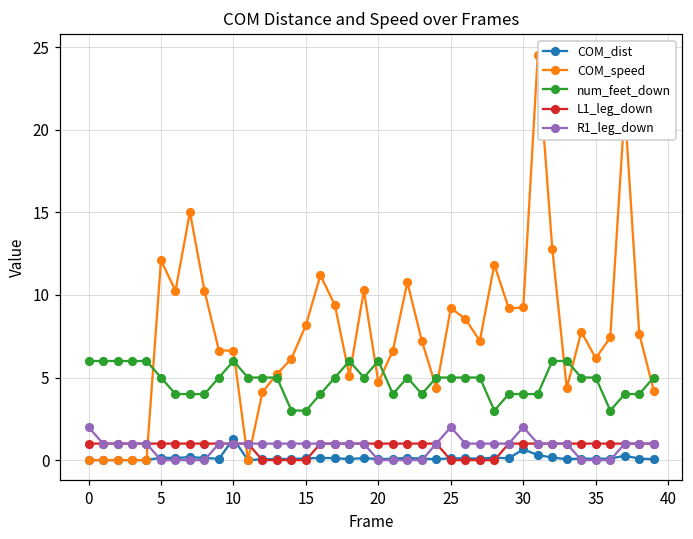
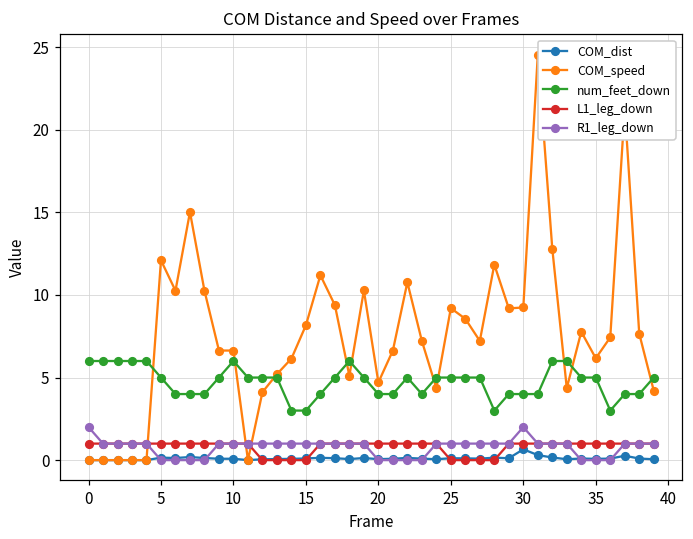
  {
    "COM_dist": {
-     "10": 1.3,
+     "10": 0.1,
      "30": 0.7
    },
    "COM_speed": {
      "5": 12.1,
      "10": 6.6,
      "15": 8.2,
      "20": 4.7,
      "25": 9.2,
      "30": 9.2,
      "35": 6.2
    },
    "num_feet_down": {
      "0": 6,
      "5": 5,
      "10": 6,
      "15": 3,
-     "20": 6,
+     "20": 4,
      "25": 5,
      "30": 4,
      "35": 5
    },
    "L1_leg_down": {
      "0": 1.0,
      "5": 1.0,
      "20": 1.0,
      "30": 1.0,
      "35": 1.0
    },
    "R1_leg_down": {
      "0": 2,
      "15": 1,
-     "25": 2,
+     "25": 1,
      "30": 2
    }
  }
